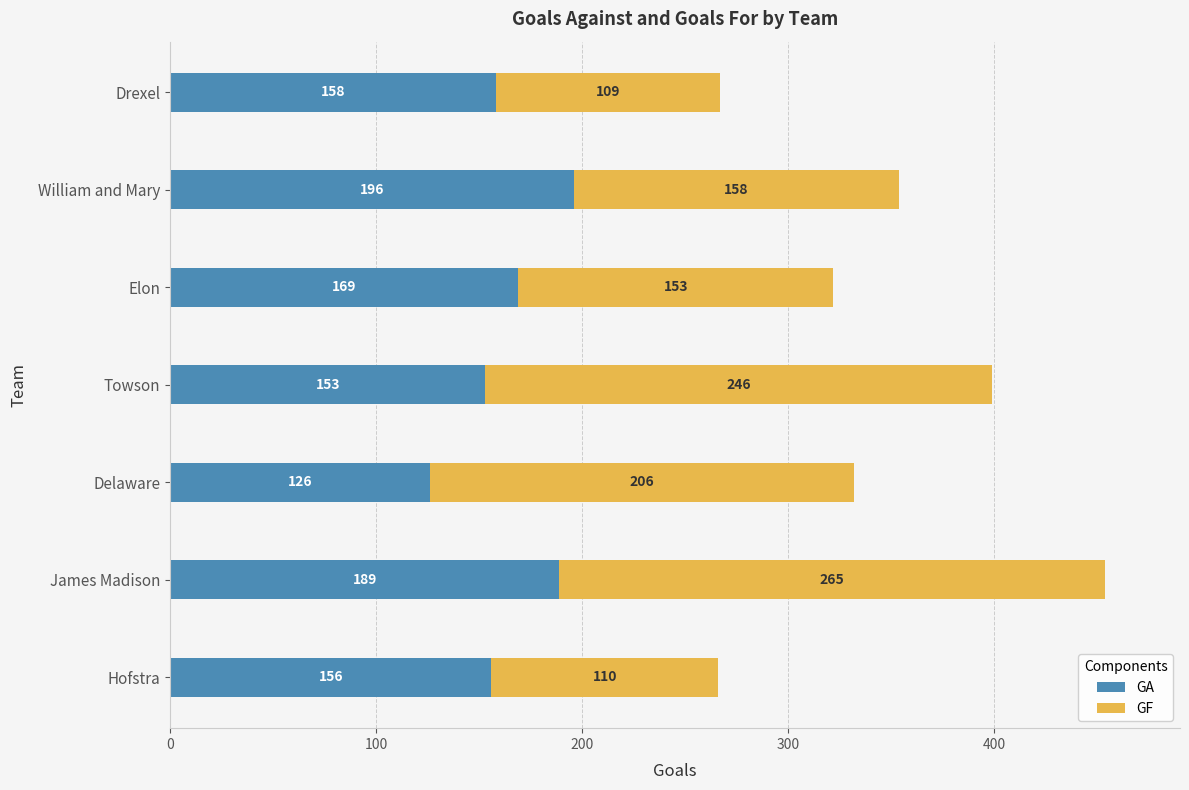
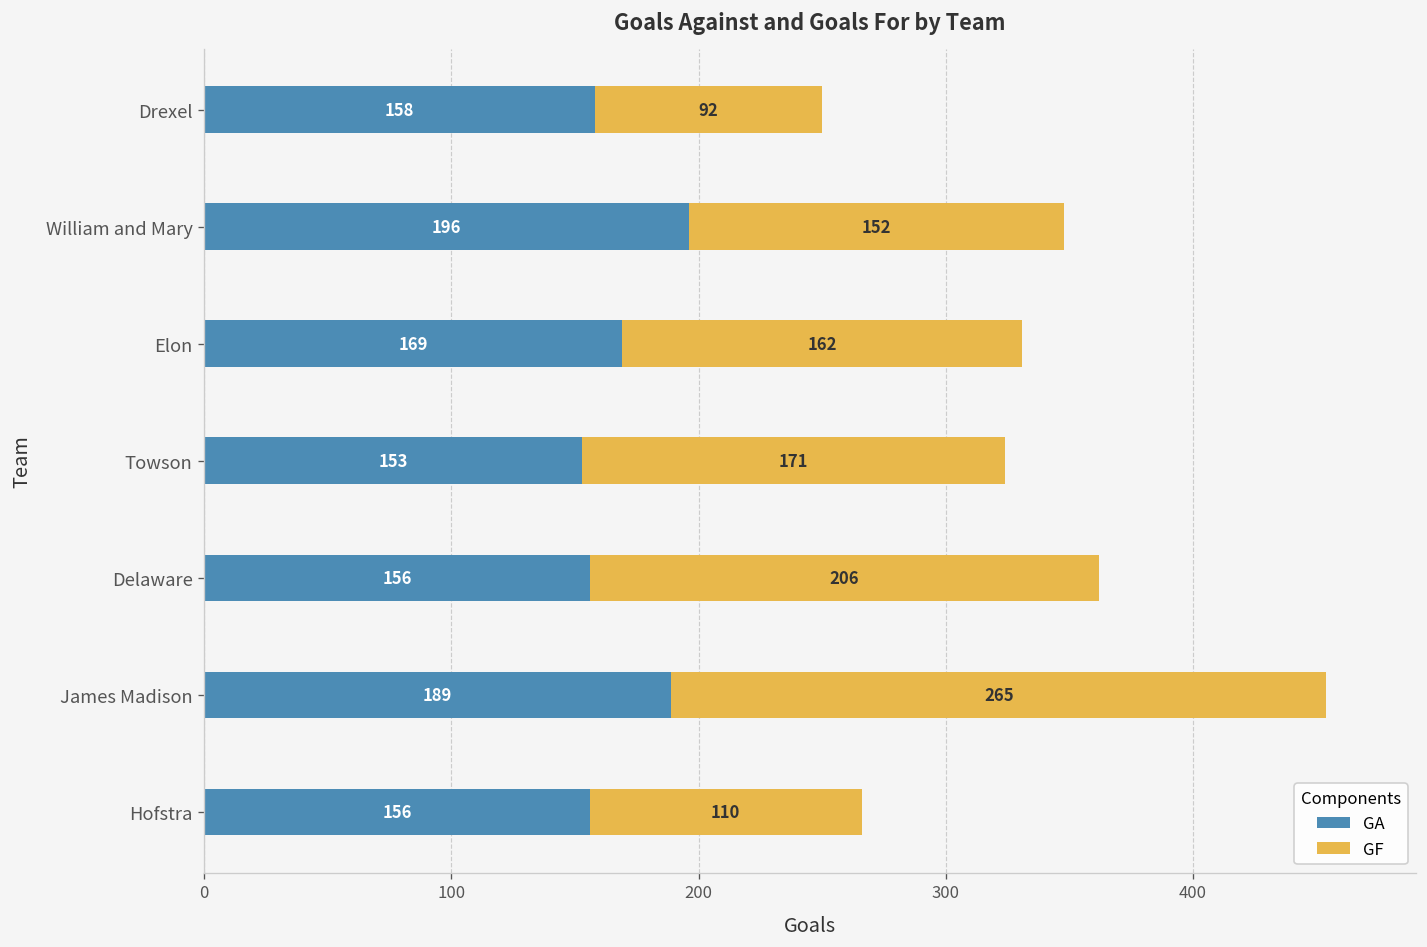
  {
    "GA": {
      "Drexel": 158,
      "William and Mary": 196,
      "Elon": 169,
      "Towson": 153,
-     "Delaware": 126,
+     "Delaware": 156,
      "James Madison": 189,
      "Hofstra": 156
    },
    "GF": {
-     "Drexel": 109,
-     "William and Mary": 158,
-     "Elon": 153,
-     "Towson": 246,
+     "Drexel": 92,
+     "William and Mary": 152,
+     "Elon": 162,
+     "Towson": 171,
      "Delaware": 206,
      "James Madison": 265,
      "Hofstra": 110
    }
  }
